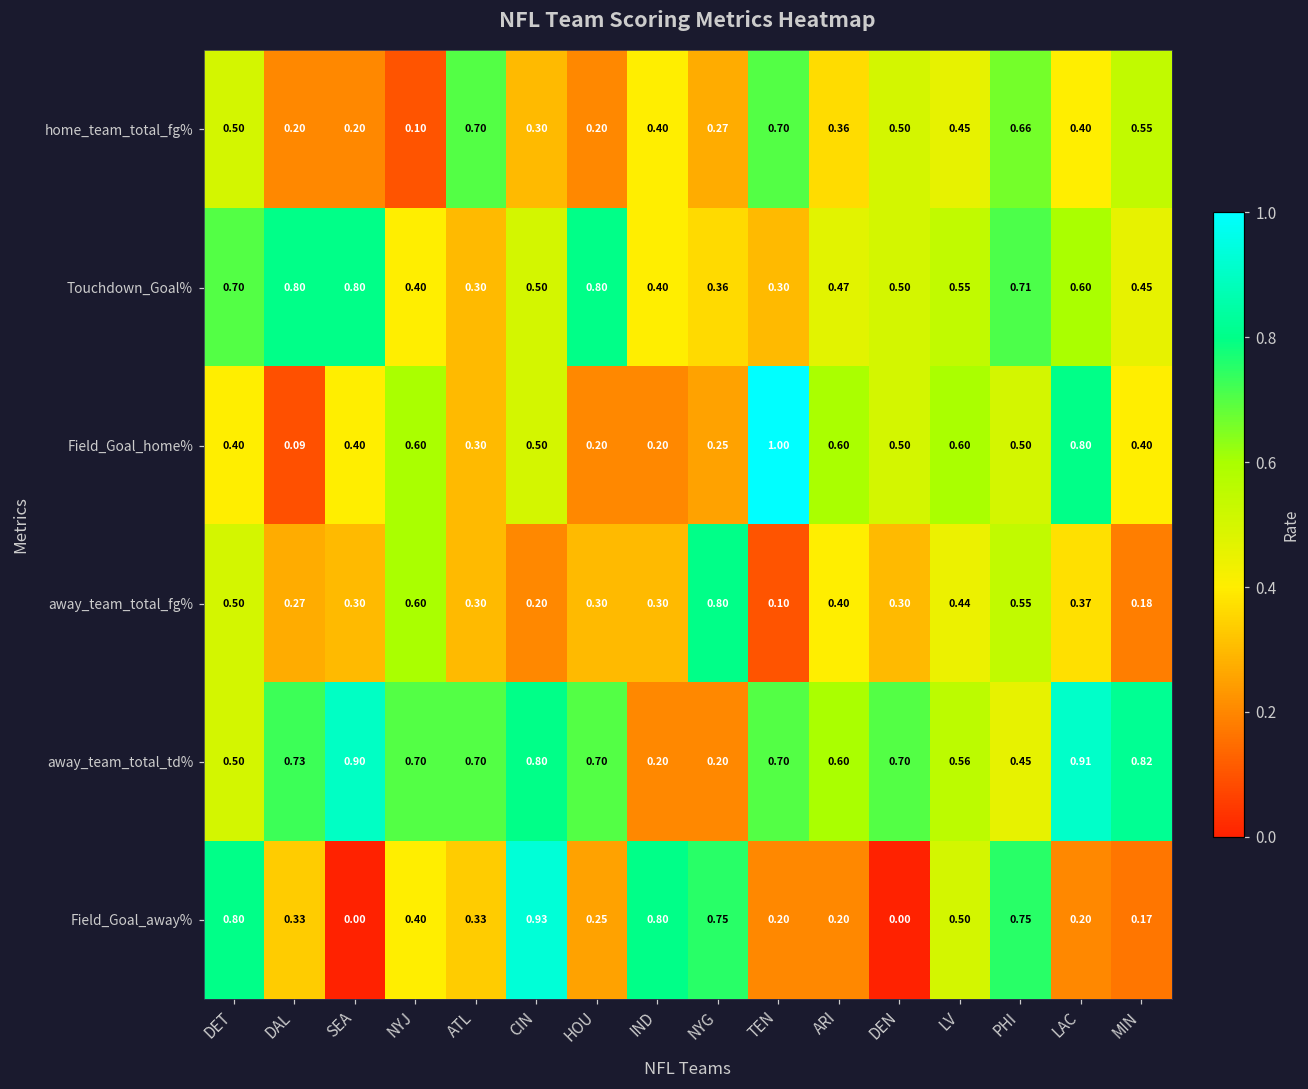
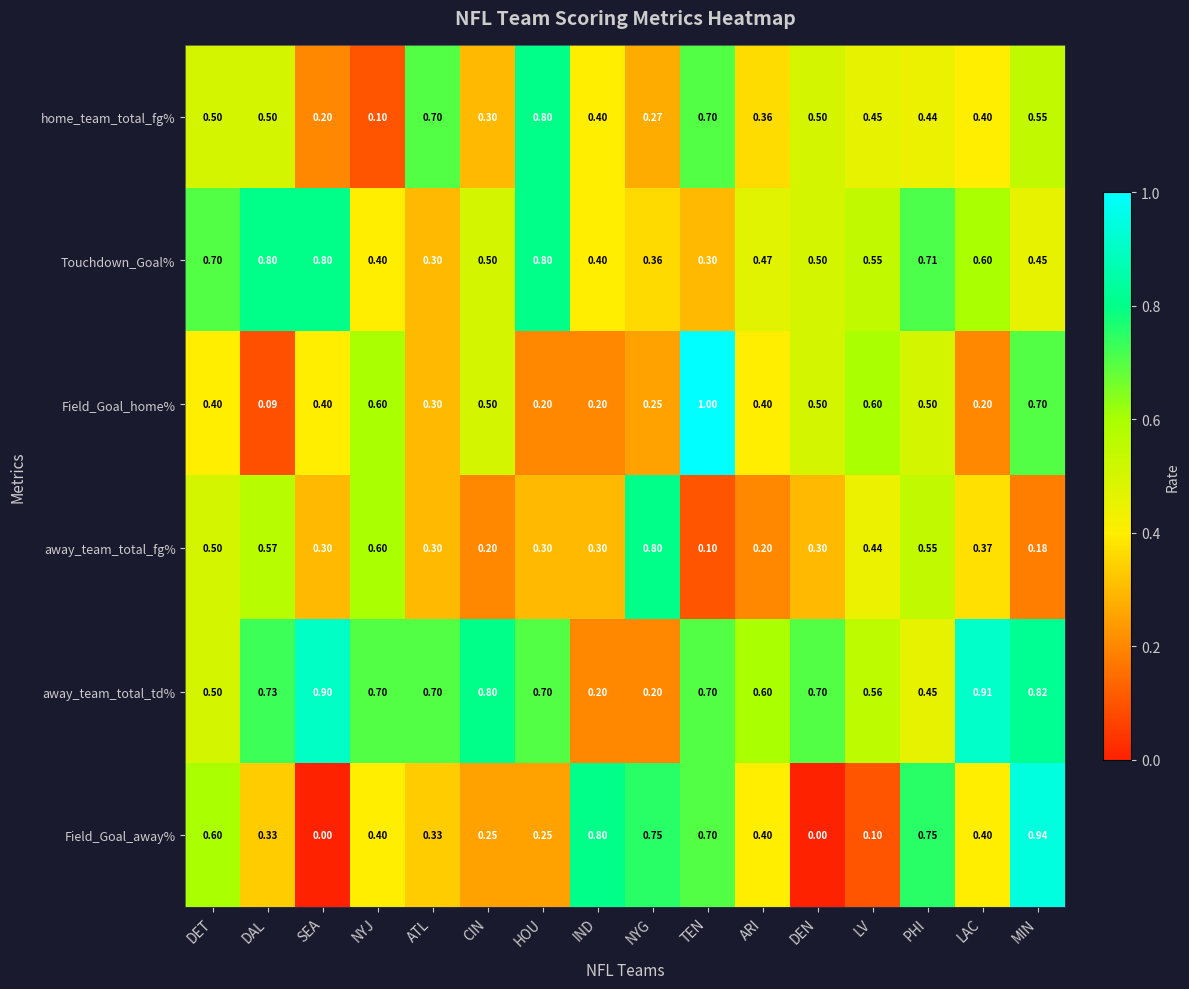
  {
    "home_team_total_fg%": {
      "DET": 0.50,
-     "DAL": 0.20,
+     "DAL": 0.50,
      "SEA": 0.20,
      "NYJ": 0.10,
      "ATL": 0.70,
      "CIN": 0.30,
-     "HOU": 0.20,
+     "HOU": 0.80,
      "IND": 0.40,
      "NYG": 0.27,
      "TEN": 0.70,
      "ARI": 0.36,
      "DEN": 0.50,
      "LV": 0.45,
-     "PHI": 0.66,
+     "PHI": 0.44,
      "LAC": 0.40,
      "MIN": 0.55
    },
    "Touchdown_Goal%": {
      "DET": 0.70,
      "DAL": 0.80,
      "SEA": 0.80,
      "NYJ": 0.40,
      "ATL": 0.30,
      "CIN": 0.50,
      "HOU": 0.80,
      "IND": 0.40,
      "NYG": 0.36,
      "TEN": 0.30,
      "ARI": 0.47,
      "DEN": 0.50,
      "LV": 0.55,
      "PHI": 0.71,
      "LAC": 0.60,
      "MIN": 0.45
    },
    "Field_Goal_home%": {
      "DET": 0.40,
      "DAL": 0.09,
      "SEA": 0.40,
      "NYJ": 0.60,
      "ATL": 0.30,
      "CIN": 0.50,
      "HOU": 0.20,
      "IND": 0.20,
      "NYG": 0.25,
      "TEN": 1.00,
-     "ARI": 0.60,
+     "ARI": 0.40,
      "DEN": 0.50,
      "LV": 0.60,
      "PHI": 0.50,
-     "LAC": 0.80,
-     "MIN": 0.40
+     "LAC": 0.20,
+     "MIN": 0.70
    },
    "away_team_total_fg%": {
      "DET": 0.50,
-     "DAL": 0.27,
+     "DAL": 0.57,
      "SEA": 0.30,
      "NYJ": 0.60,
      "ATL": 0.30,
      "CIN": 0.20,
      "HOU": 0.30,
      "IND": 0.30,
      "NYG": 0.80,
      "TEN": 0.10,
-     "ARI": 0.40,
+     "ARI": 0.20,
      "DEN": 0.30,
      "LV": 0.44,
      "PHI": 0.55,
      "LAC": 0.37,
      "MIN": 0.18
    },
    "away_team_total_td%": {
      "DET": 0.50,
      "DAL": 0.73,
      "SEA": 0.90,
      "NYJ": 0.70,
      "ATL": 0.70,
      "CIN": 0.80,
      "HOU": 0.70,
      "IND": 0.20,
      "NYG": 0.20,
      "TEN": 0.70,
      "ARI": 0.60,
      "DEN": 0.70,
      "LV": 0.56,
      "PHI": 0.45,
      "LAC": 0.91,
      "MIN": 0.82
    },
    "Field_Goal_away%": {
-     "DET": 0.80,
+     "DET": 0.60,
      "DAL": 0.33,
      "SEA": 0.00,
      "NYJ": 0.40,
      "ATL": 0.33,
-     "CIN": 0.93,
+     "CIN": 0.25,
      "HOU": 0.25,
      "IND": 0.80,
      "NYG": 0.75,
-     "TEN": 0.20,
-     "ARI": 0.20,
+     "TEN": 0.70,
+     "ARI": 0.40,
      "DEN": 0.00,
-     "LV": 0.50,
+     "LV": 0.10,
      "PHI": 0.75,
-     "LAC": 0.20,
-     "MIN": 0.17
+     "LAC": 0.40,
+     "MIN": 0.94
    }
  }
